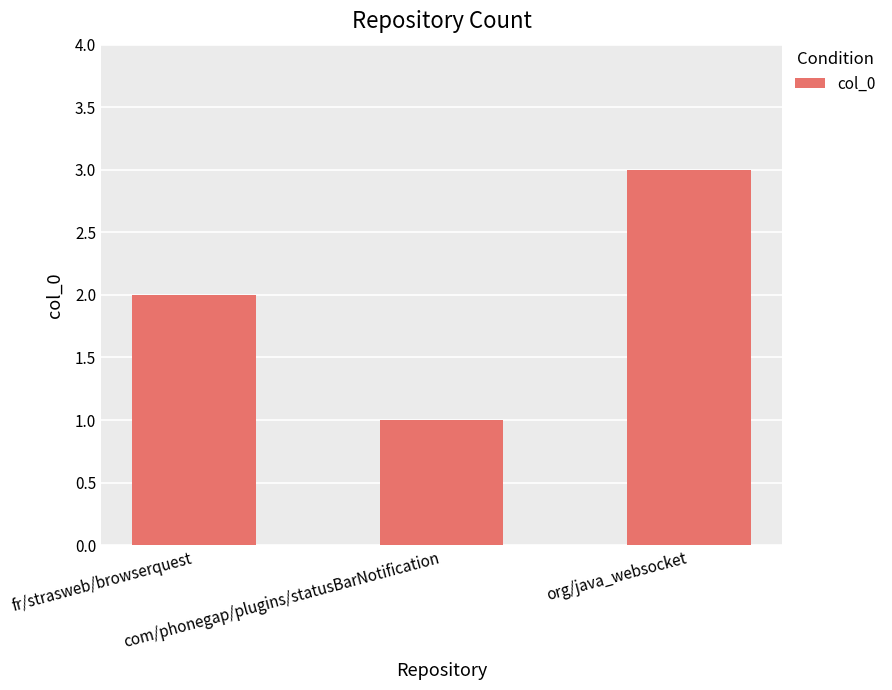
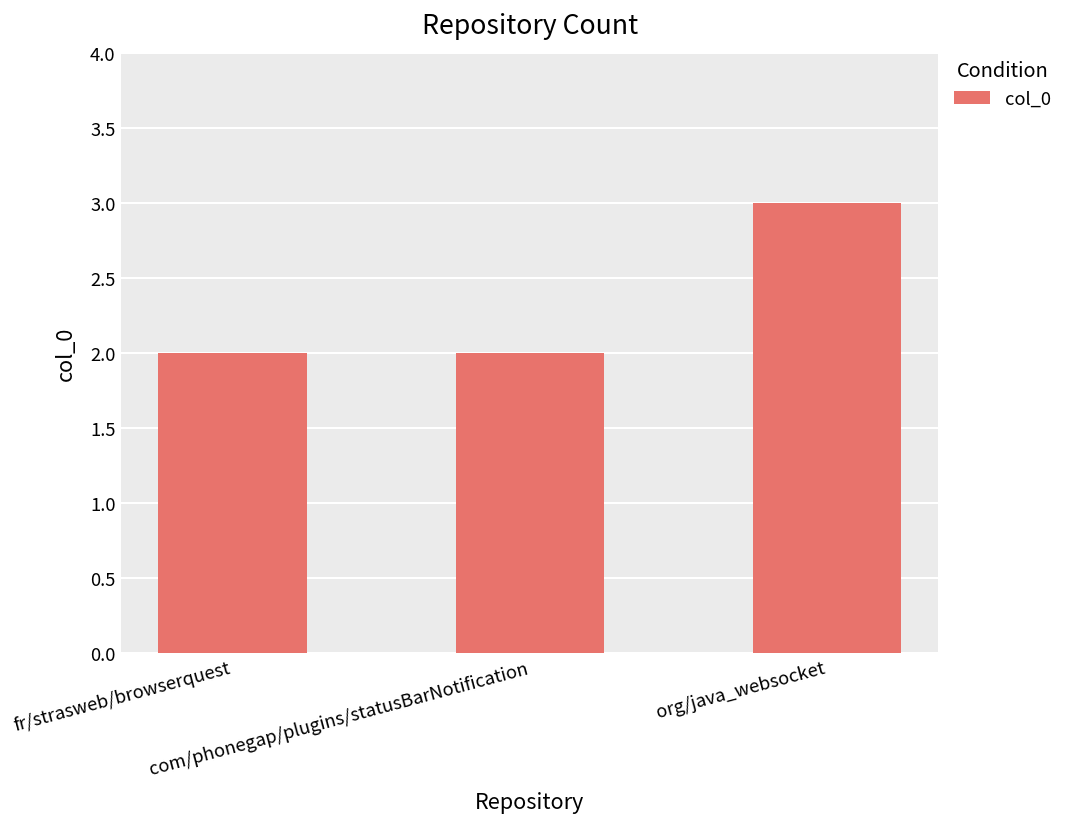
  {
    "fr/strasweb/browserquest": 2,
-   "com/phonegap/plugins/statusBarNotification": 1,
+   "com/phonegap/plugins/statusBarNotification": 2,
    "org/java_websocket": 3
  }
